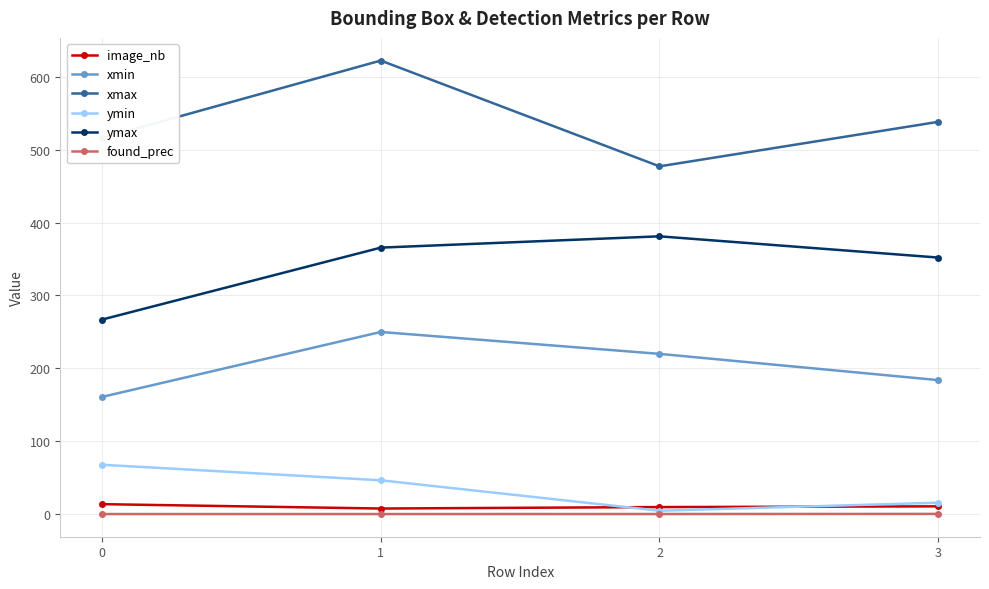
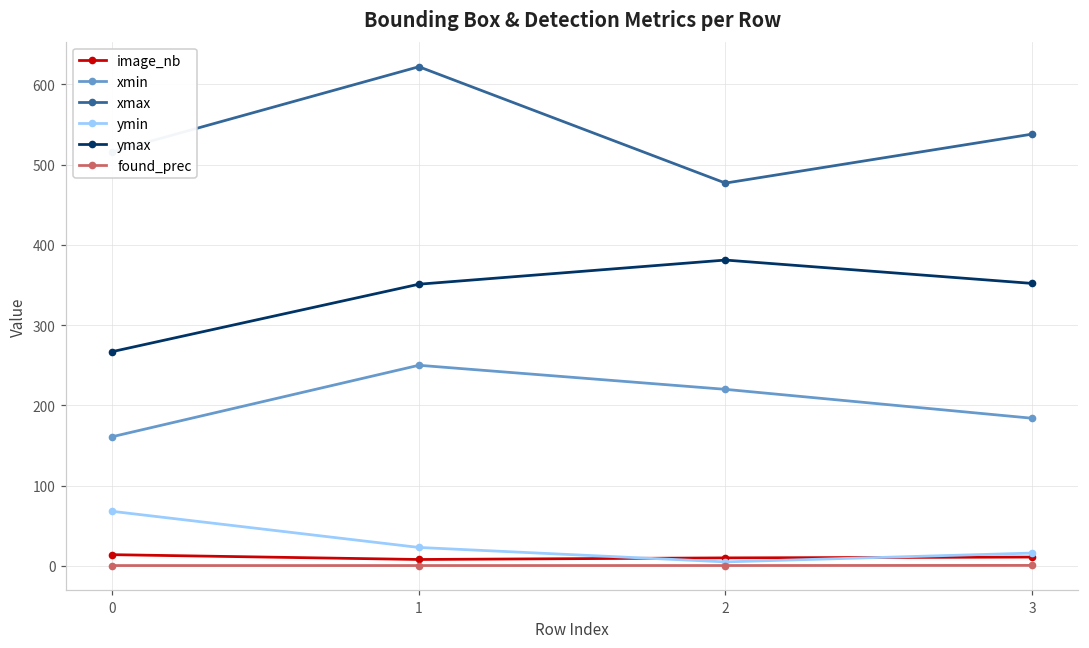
  {
    "image_nb": {
      "0": 10,
      "1": 10,
      "2": 10,
      "3": 10
    },
    "xmin": {
      "0": 160,
      "1": 250,
      "2": 220,
      "3": 180
    },
    "xmax": {
      "1": 620,
      "2": 480,
      "3": 540
    },
    "ymin": {
      "0": 70,
-     "1": 50,
+     "1": 20,
      "2": 10,
      "3": 20
    },
    "ymax": {
      "0": 270,
-     "1": 370,
+     "1": 350,
      "2": 380,
      "3": 350
    },
    "found_prec": {
      "0": 0,
      "1": 0,
      "2": 0,
      "3": 0
    }
  }
